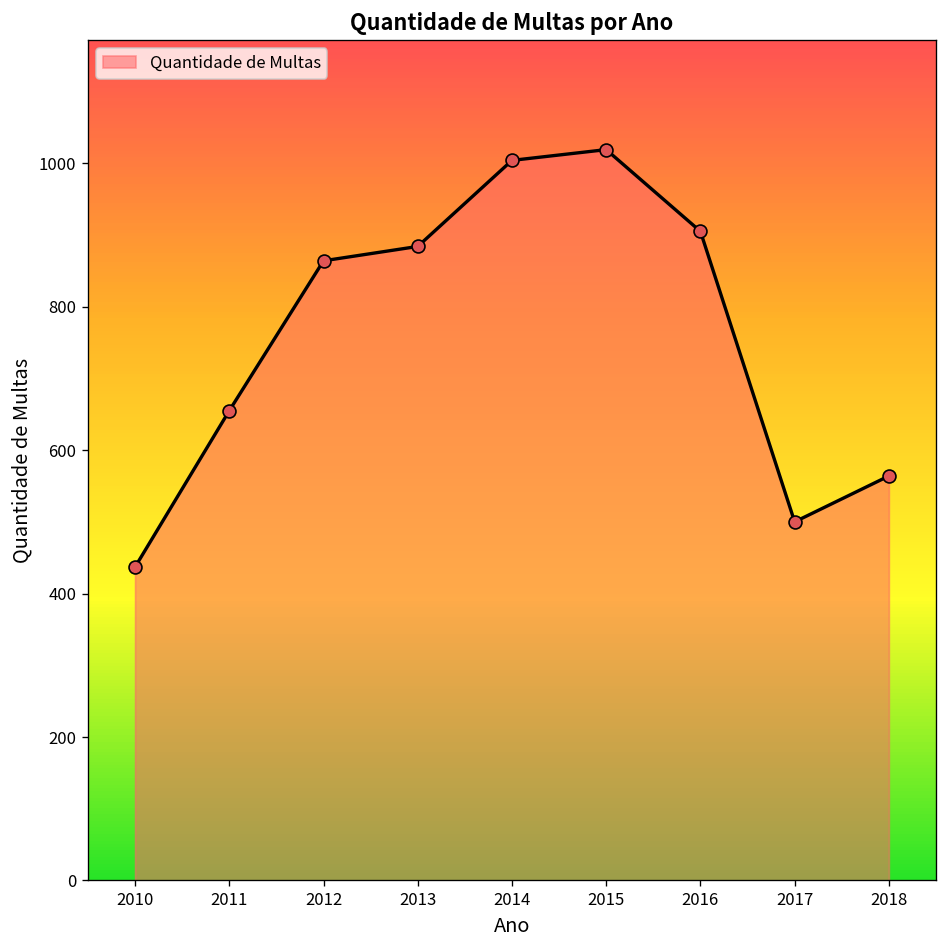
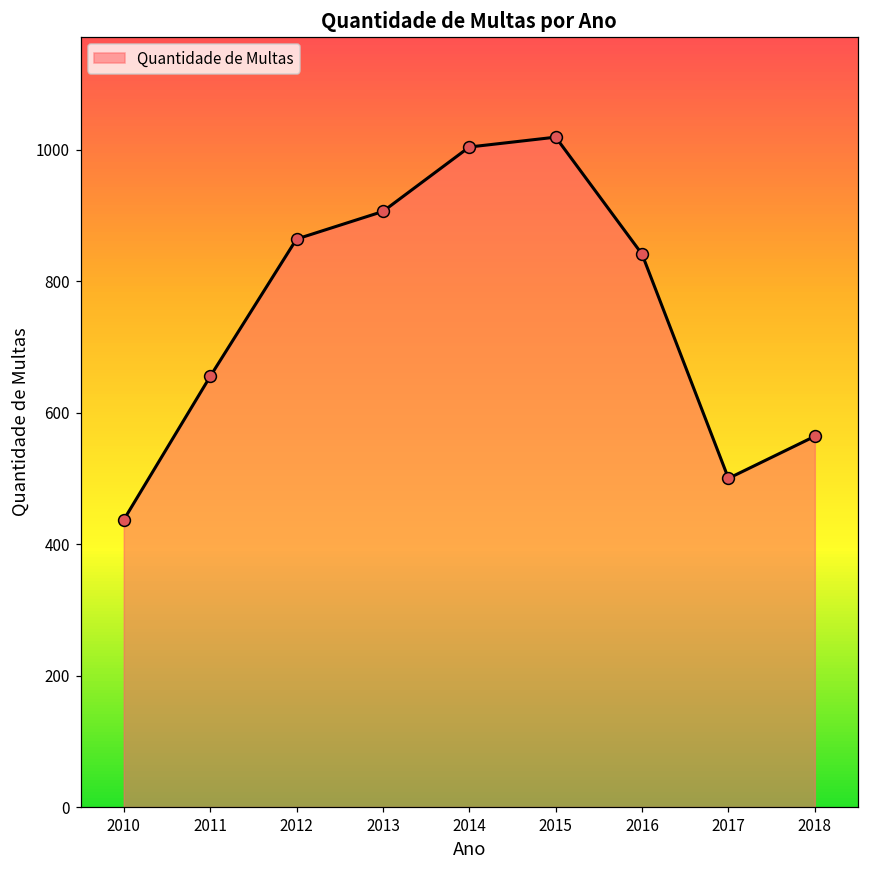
  {
    "2010": 440,
    "2011": 660,
    "2012": 860,
-   "2013": 880,
+   "2013": 910,
    "2014": 1000,
    "2015": 1020,
-   "2016": 910,
+   "2016": 840,
    "2017": 500,
    "2018": 560
  }
